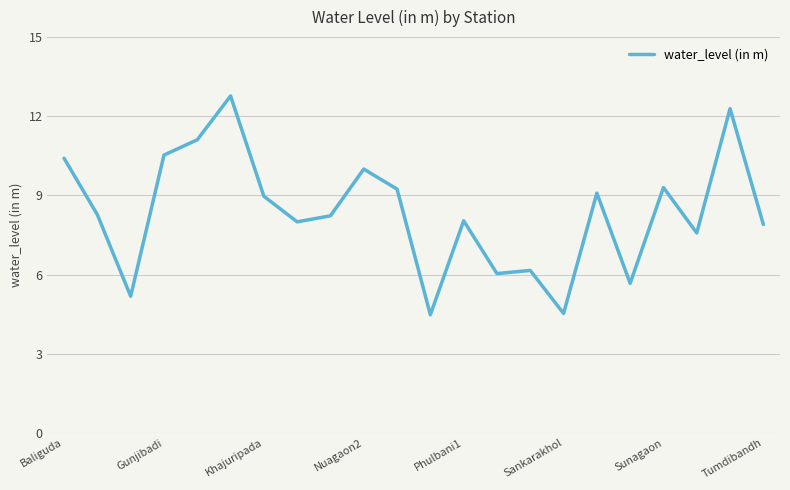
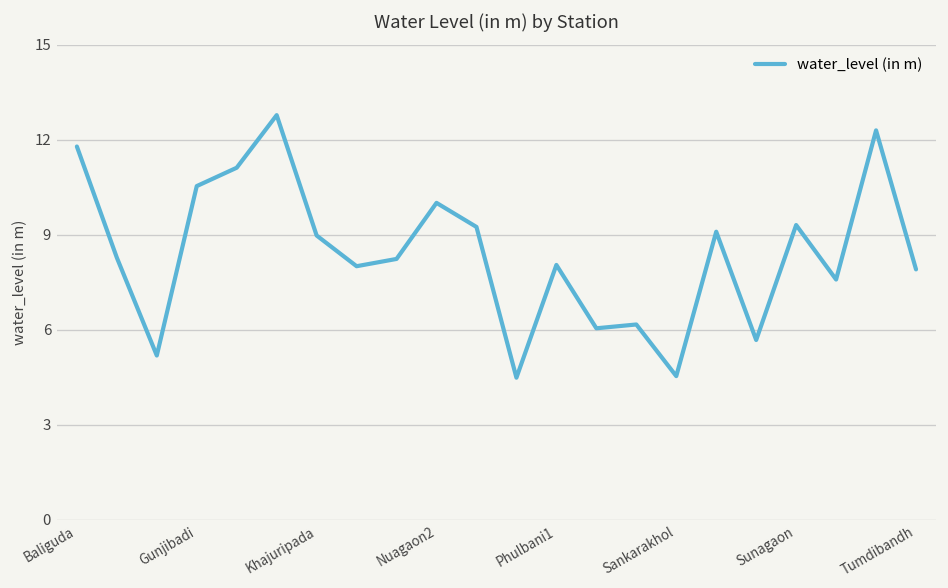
  {
-   "Baliguda": 10.4,
+   "Baliguda": 11.8,
    "Gunjibadi": 10.5,
    "Khajuripada": 9.0,
    "Nuagaon2": 10.0,
    "Phulbani1": 8.0,
    "Sankarakhol": 4.5,
    "Sunagaon": 9.3,
    "Tumdibandh": 7.9
  }
